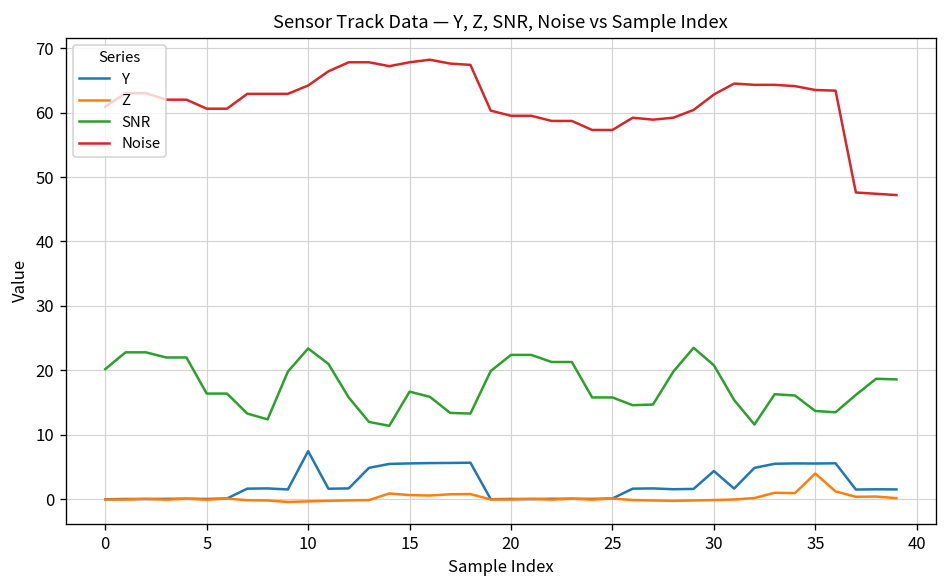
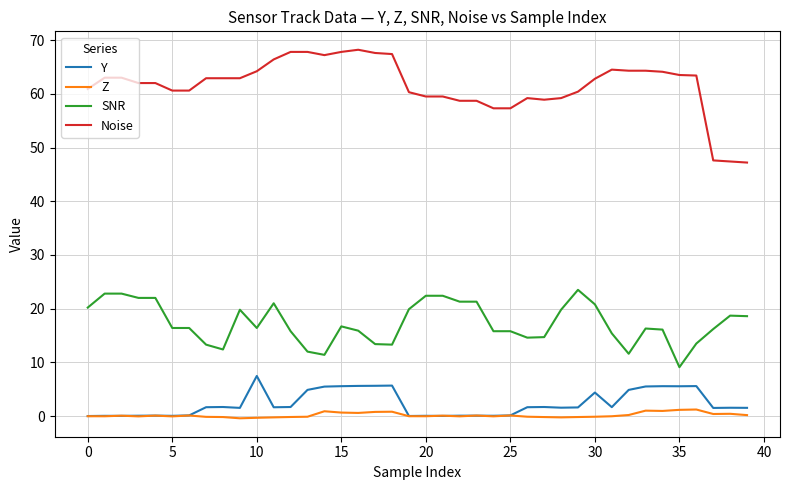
  {
    "Y": {
      "10": 7,
      "15": 6,
      "30": 4,
      "35": 6
    },
    "Z": {
      "10": 0,
      "15": 1,
      "30": 0,
-     "35": 4
+     "35": 1
    },
    "SNR": {
      "0": 20,
      "5": 16,
-     "10": 23,
+     "10": 16,
      "15": 17,
      "20": 22,
      "25": 16,
      "30": 21,
-     "35": 14
+     "35": 9
    },
    "Noise": {
      "5": 61,
      "10": 64,
      "15": 68,
      "20": 60,
      "25": 57,
      "30": 63,
      "35": 64
    }
  }
